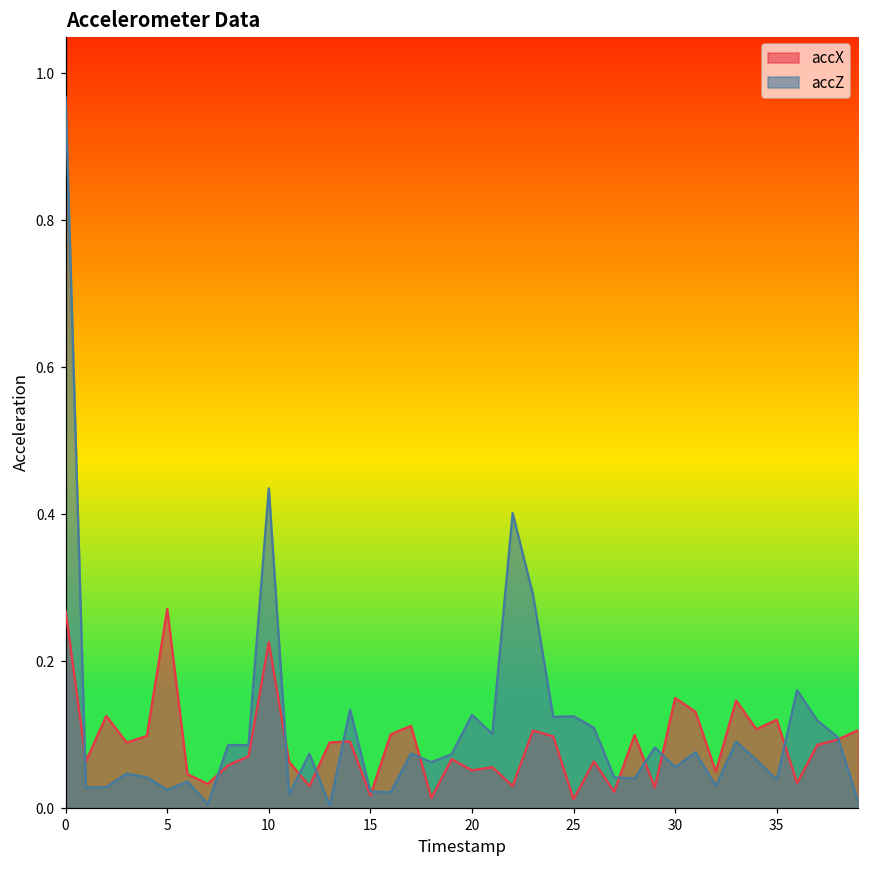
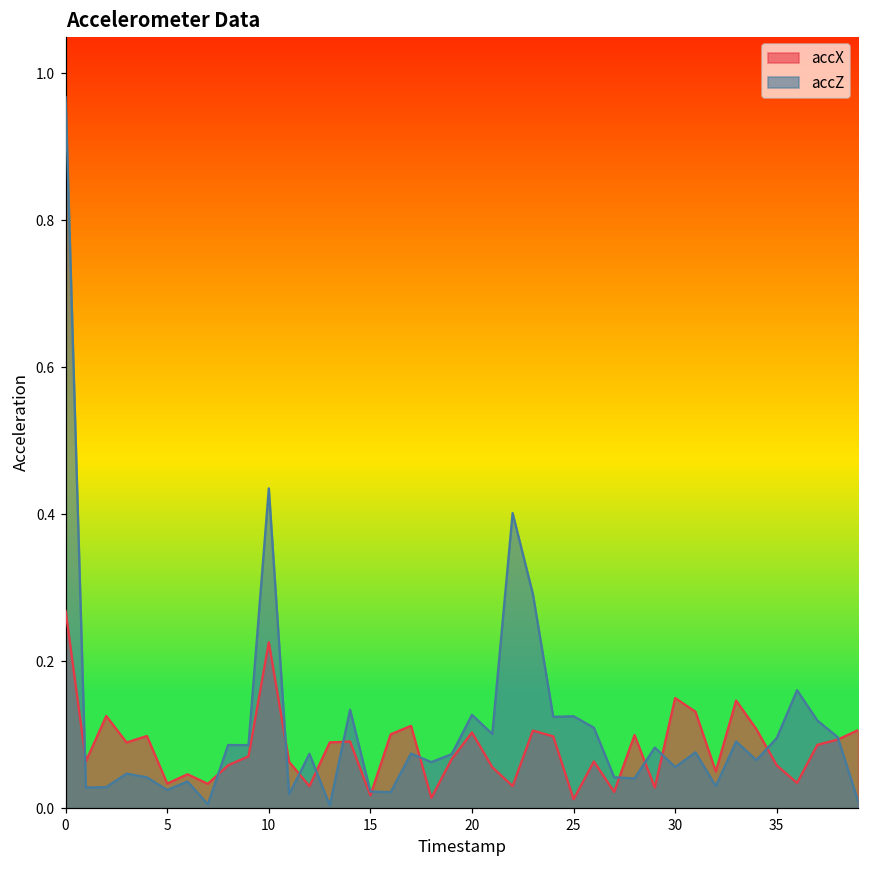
  {
    "accX": {
      "0": 0.27,
-     "5": 0.27,
+     "5": 0.03,
      "10": 0.23,
      "15": 0.02,
-     "20": 0.05,
+     "20": 0.10,
      "25": 0.01,
      "30": 0.15,
-     "35": 0.12
+     "35": 0.06
    },
    "accZ": {
      "0": 0.97,
      "5": 0.02,
      "10": 0.44,
      "15": 0.02,
      "20": 0.13,
      "25": 0.13,
      "30": 0.06,
-     "35": 0.04
+     "35": 0.10
    }
  }
